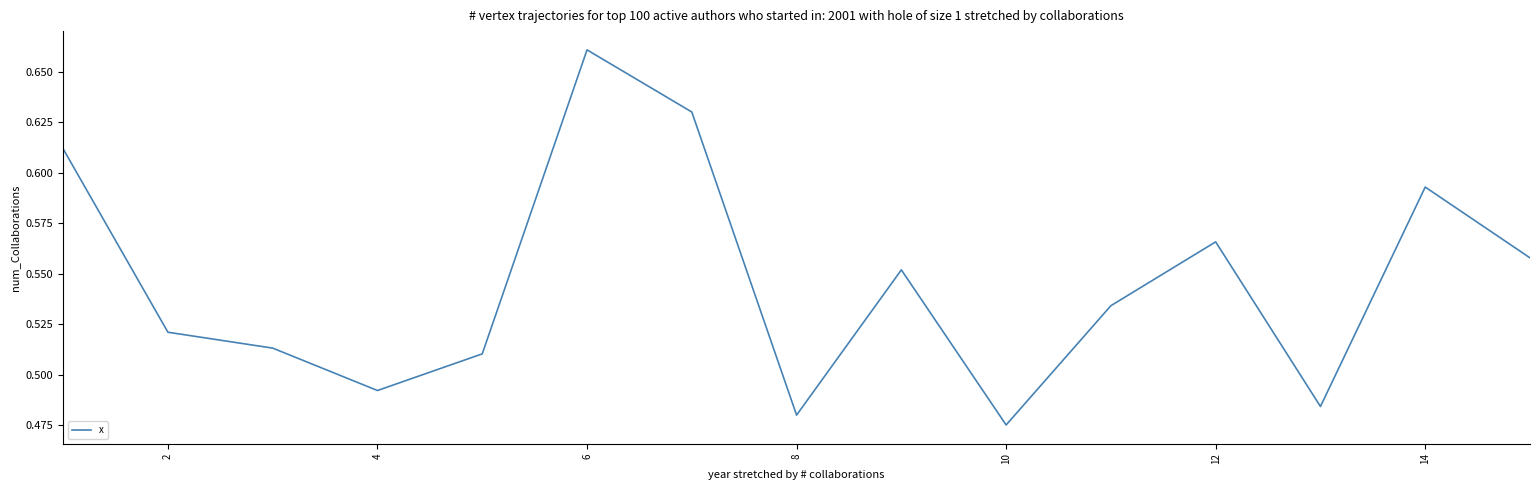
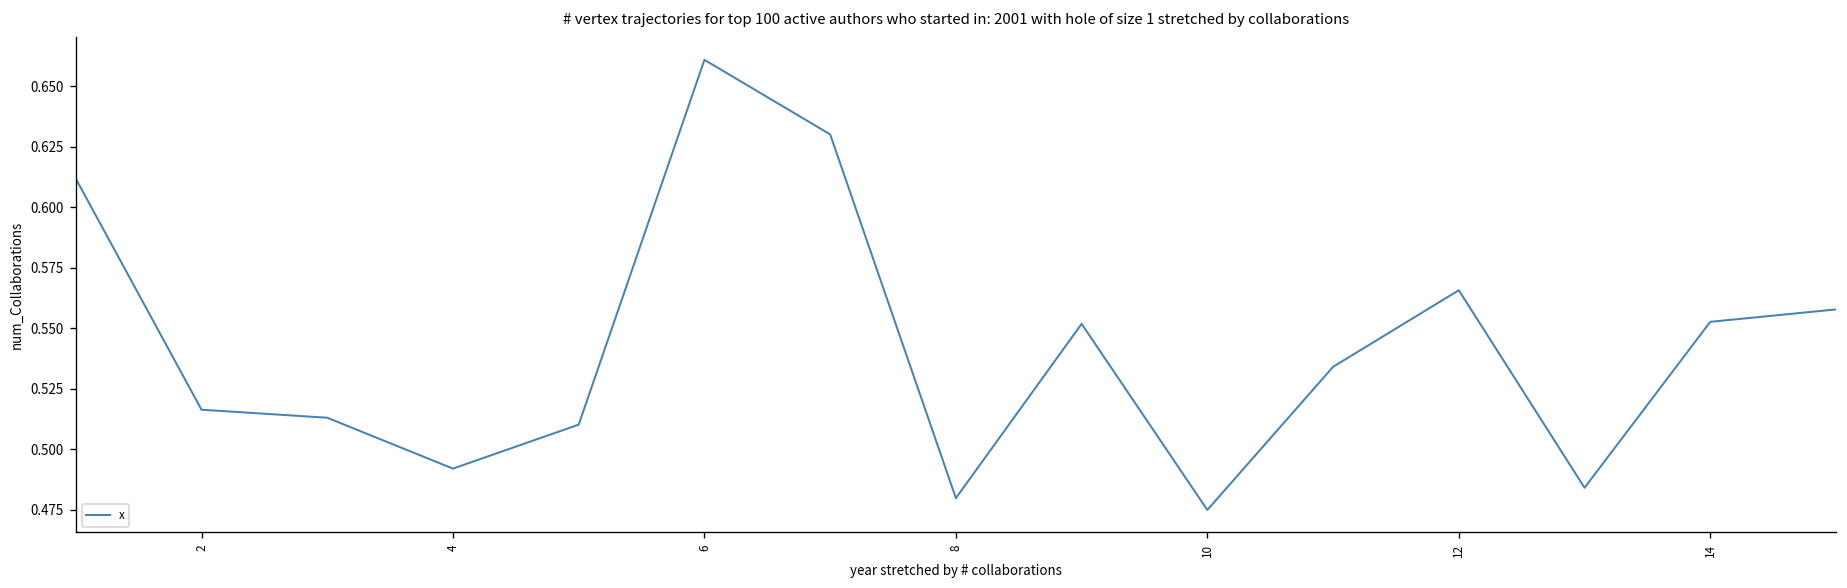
  {
-   "2": 0.521,
+   "2": 0.516,
    "4": 0.492,
    "6": 0.661,
    "8": 0.480,
    "10": 0.475,
    "12": 0.566,
-   "14": 0.593
+   "14": 0.553
  }
